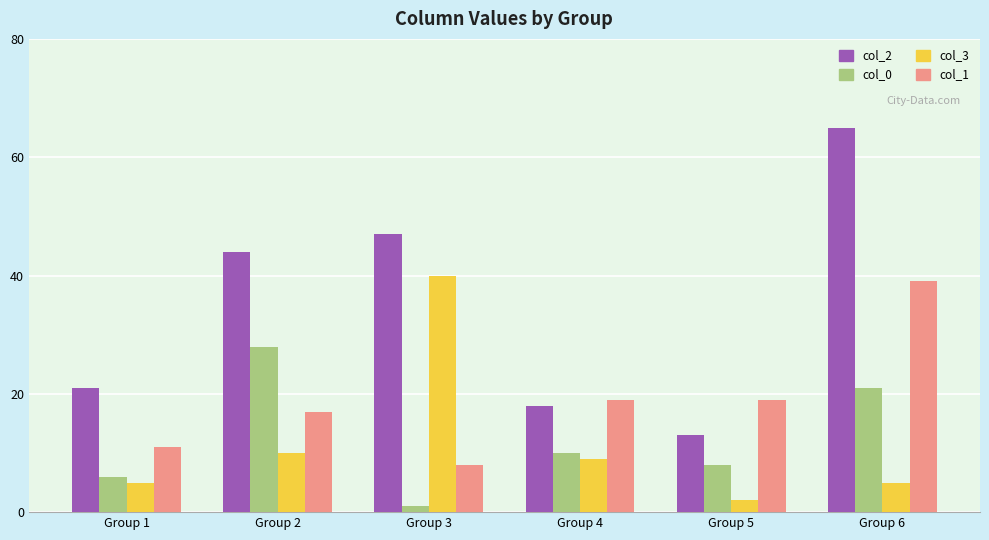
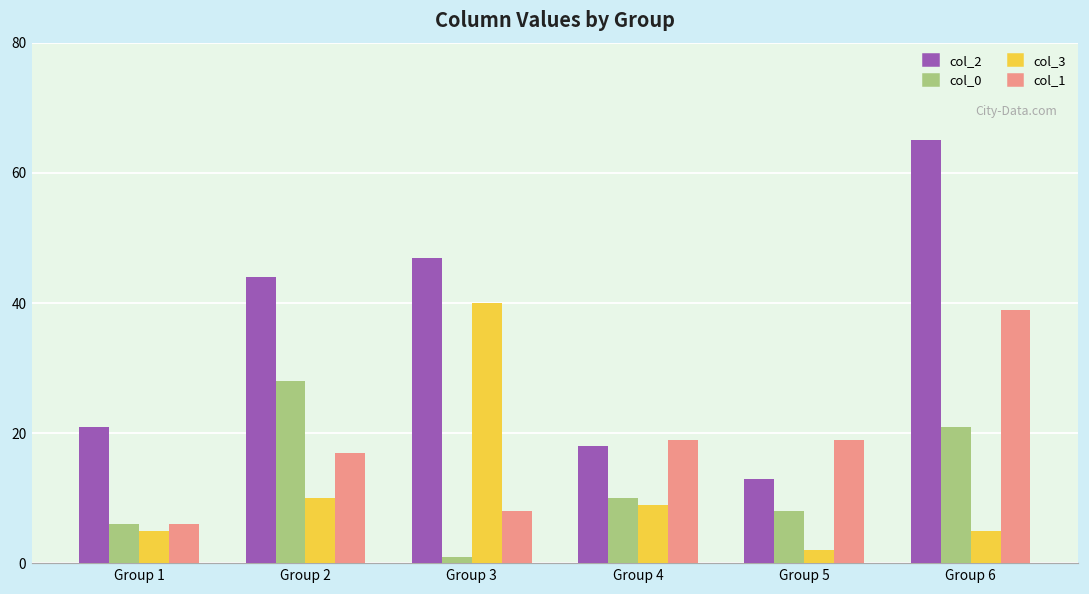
  {
    "col_2": {
      "Group 1": 21,
      "Group 2": 44,
      "Group 3": 47,
      "Group 4": 18,
      "Group 5": 13,
      "Group 6": 65
    },
    "col_0": {
      "Group 1": 6,
      "Group 2": 28,
      "Group 3": 1,
      "Group 4": 10,
      "Group 5": 8,
      "Group 6": 21
    },
    "col_3": {
      "Group 1": 5,
      "Group 2": 10,
      "Group 3": 40,
      "Group 4": 9,
      "Group 5": 2,
      "Group 6": 5
    },
    "col_1": {
-     "Group 1": 11,
+     "Group 1": 6,
      "Group 2": 17,
      "Group 3": 8,
      "Group 4": 19,
      "Group 5": 19,
      "Group 6": 39
    }
  }
